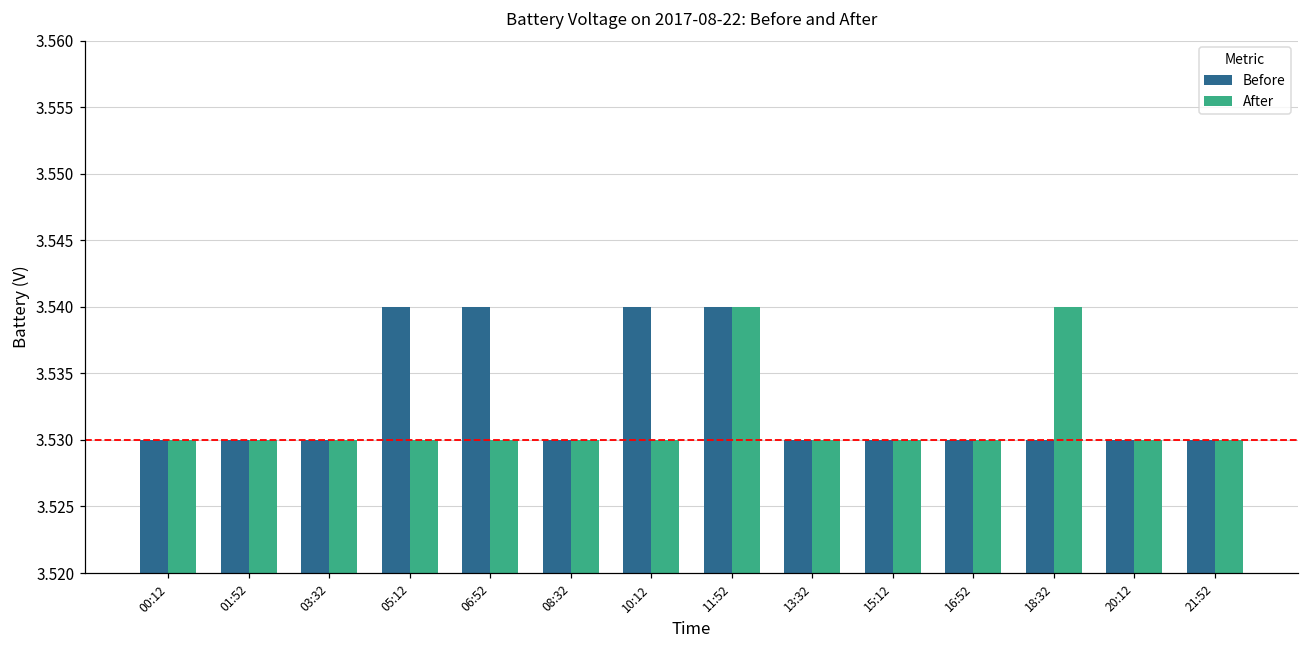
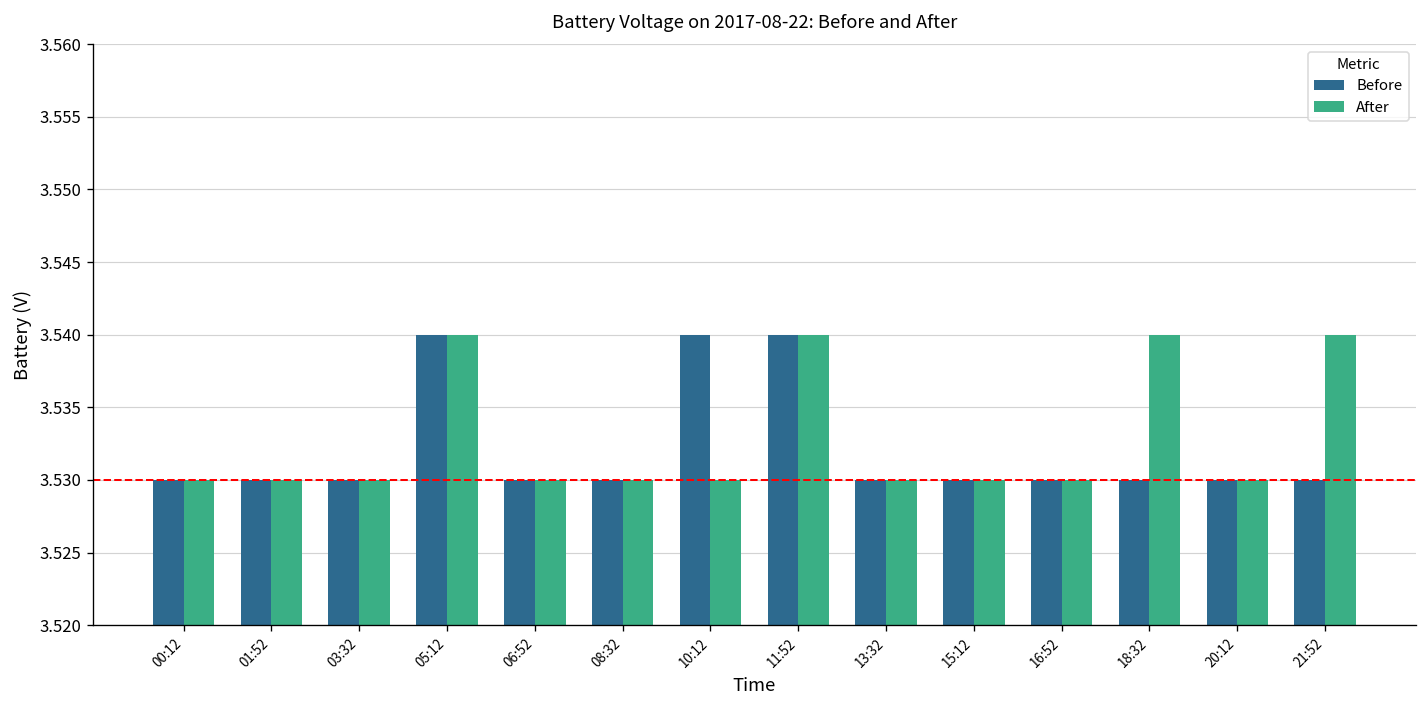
  {
    "Before": {
      "00:12": 3.53,
      "01:52": 3.53,
      "03:32": 3.53,
      "05:12": 3.54,
-     "06:52": 3.54,
+     "06:52": 3.53,
      "08:32": 3.53,
      "10:12": 3.54,
      "11:52": 3.54,
      "13:32": 3.53,
      "15:12": 3.53,
      "16:52": 3.53,
      "18:32": 3.53,
      "20:12": 3.53,
      "21:52": 3.53
    },
    "After": {
      "00:12": 3.53,
      "01:52": 3.53,
      "03:32": 3.53,
-     "05:12": 3.53,
+     "05:12": 3.54,
      "06:52": 3.53,
      "08:32": 3.53,
      "10:12": 3.53,
      "11:52": 3.54,
      "13:32": 3.53,
      "15:12": 3.53,
      "16:52": 3.53,
      "18:32": 3.54,
      "20:12": 3.53,
-     "21:52": 3.53
+     "21:52": 3.54
    }
  }
